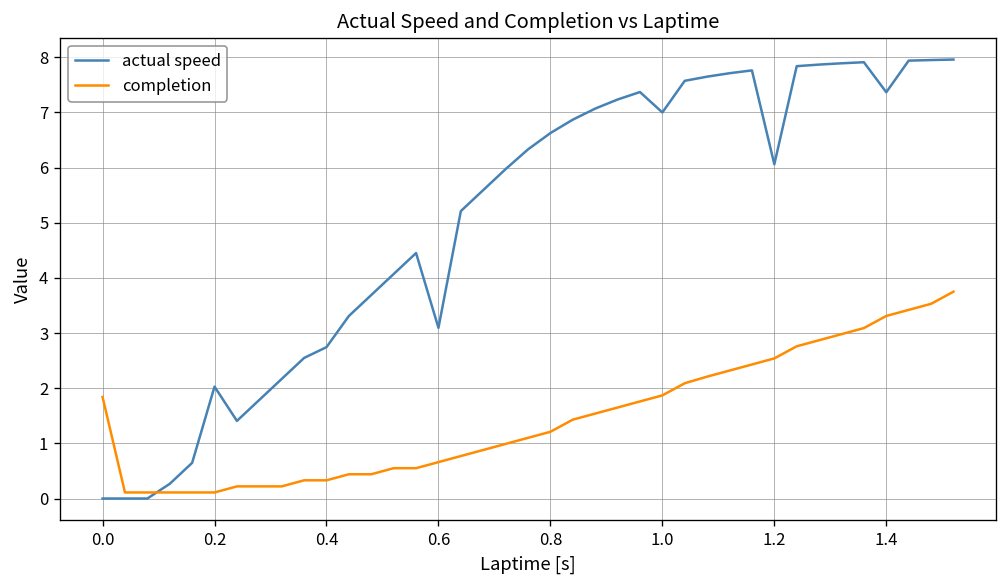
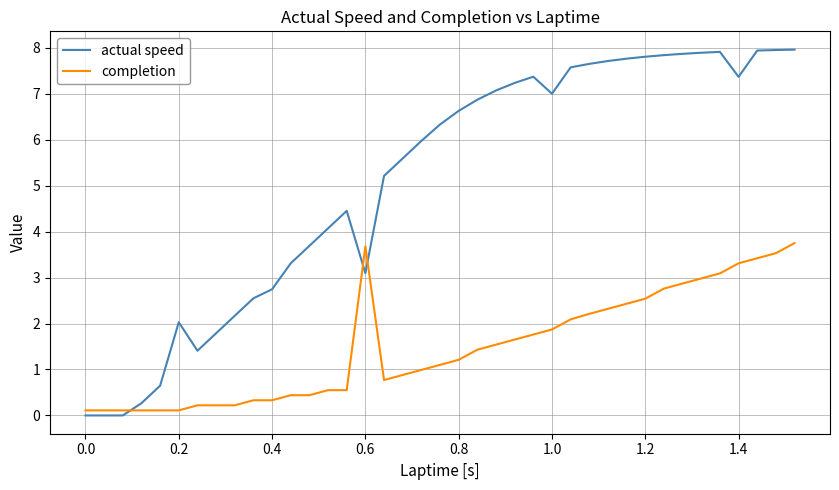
  {
    "actual speed": {
      "0.0": 0.0,
      "0.2": 2.0,
      "0.4": 2.7,
      "0.6": 3.1,
      "0.8": 6.6,
      "1.0": 7.0,
-     "1.2": 6.1,
+     "1.2": 7.8,
      "1.4": 7.4
    },
    "completion": {
-     "0.0": 1.8,
+     "0.0": 0.1,
      "0.2": 0.1,
      "0.4": 0.3,
-     "0.6": 0.7,
+     "0.6": 3.7,
      "0.8": 1.2,
      "1.0": 1.9,
      "1.2": 2.5,
      "1.4": 3.3
    }
  }
